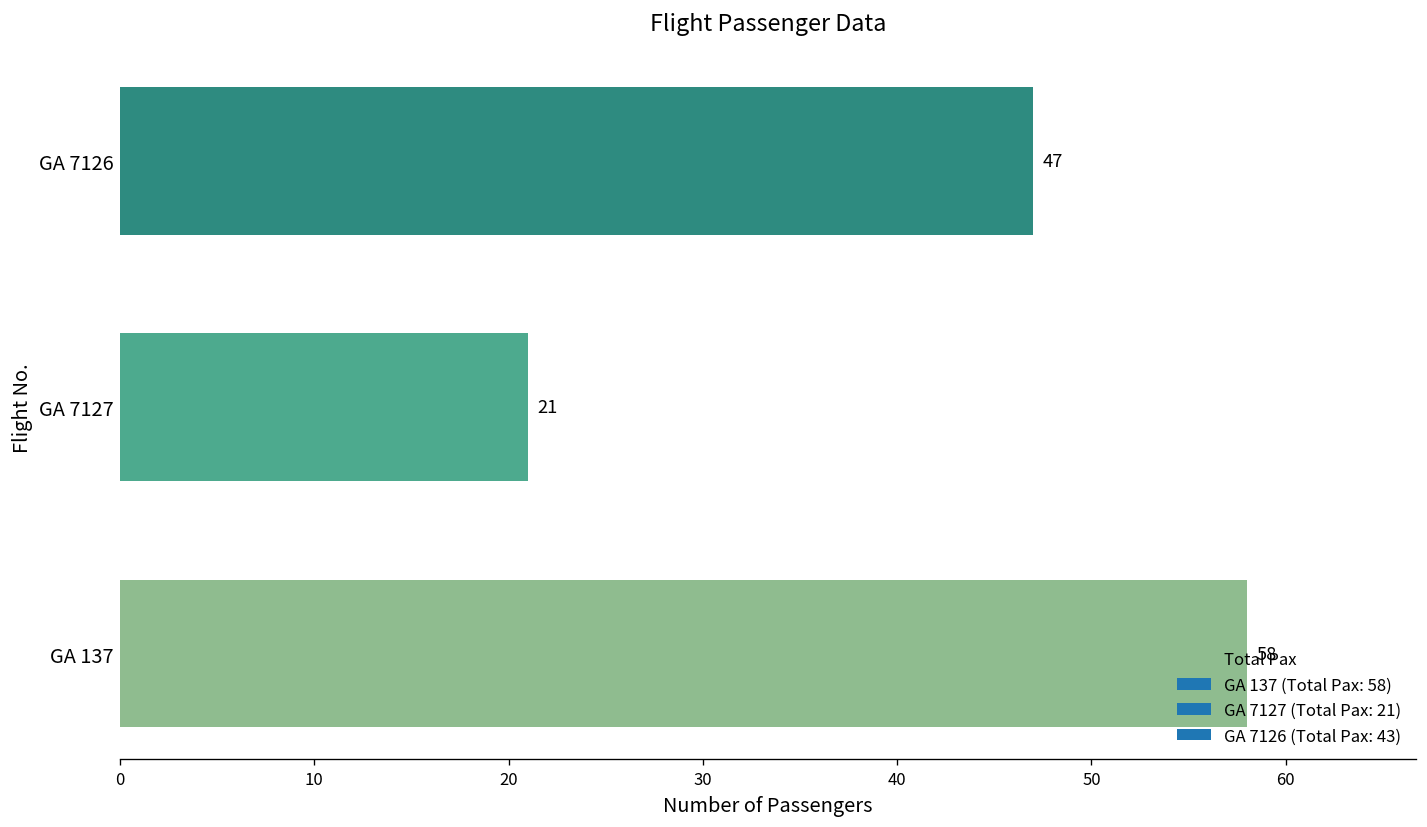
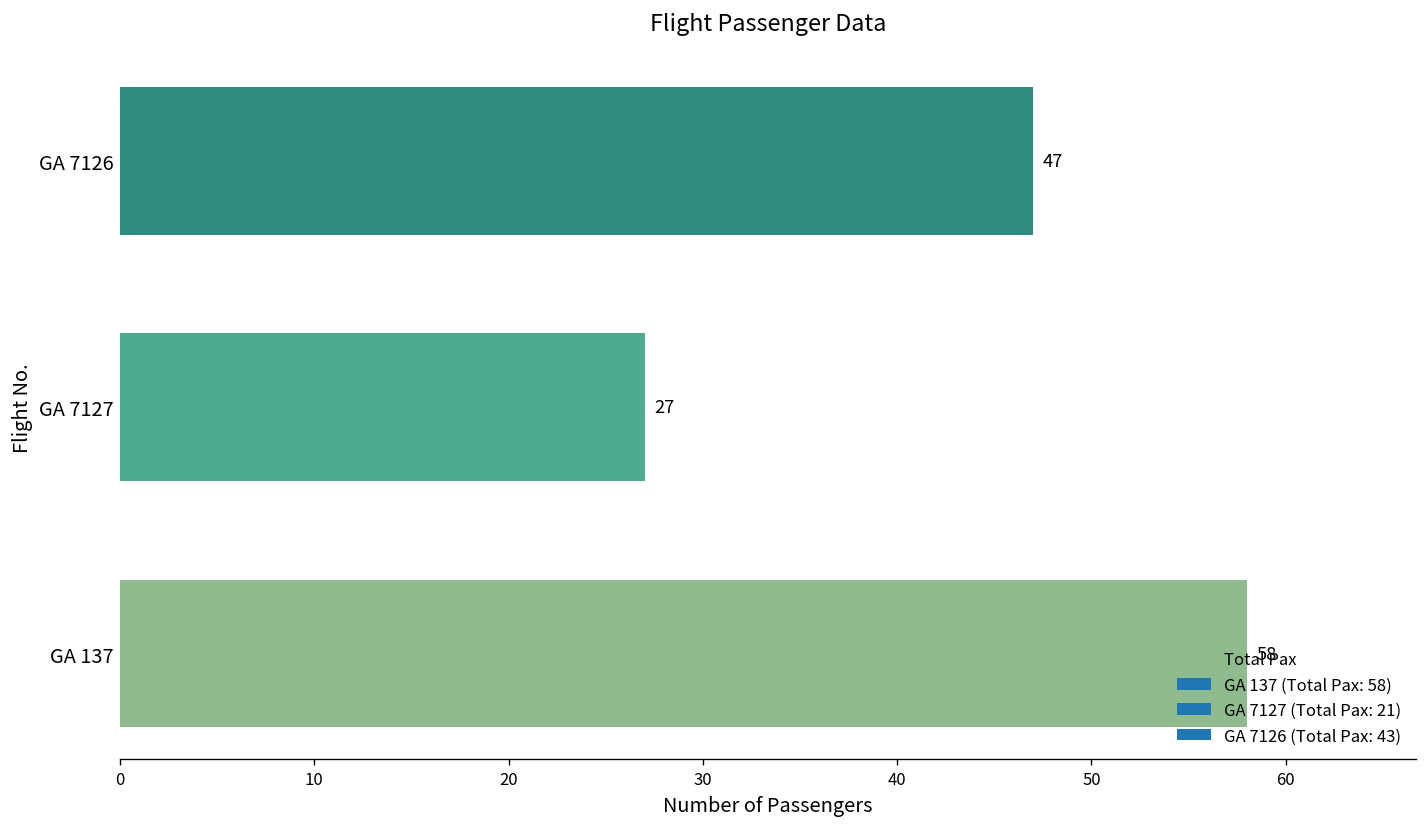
  {
    "GA 7126": 47,
-   "GA 7127": 21,
+   "GA 7127": 27,
    "GA 137": 58
  }
